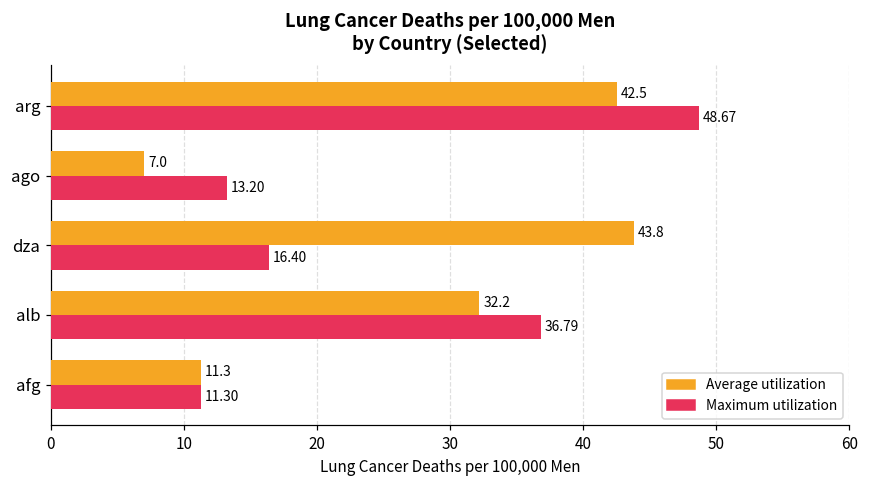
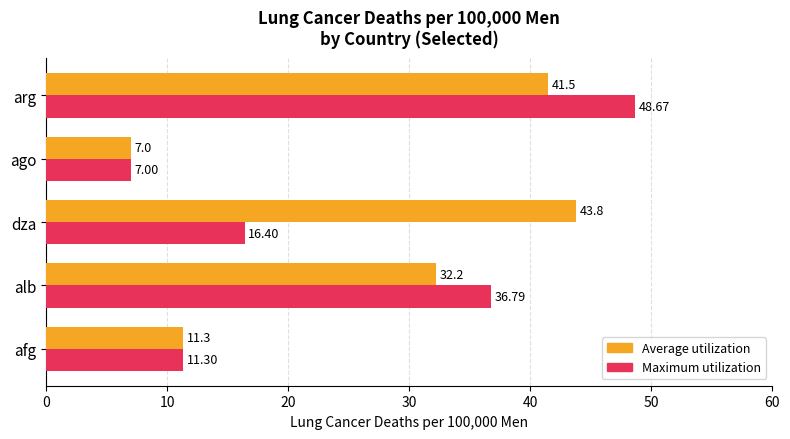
  {
    "Average utilization": {
-     "arg": 42.5,
+     "arg": 41.5,
      "ago": 7.0,
      "dza": 43.8,
      "alb": 32.2,
      "afg": 11.3
    },
    "Maximum utilization": {
      "arg": 48.67,
-     "ago": 13.20,
+     "ago": 7.00,
      "dza": 16.40,
      "alb": 36.79,
      "afg": 11.30
    }
  }
